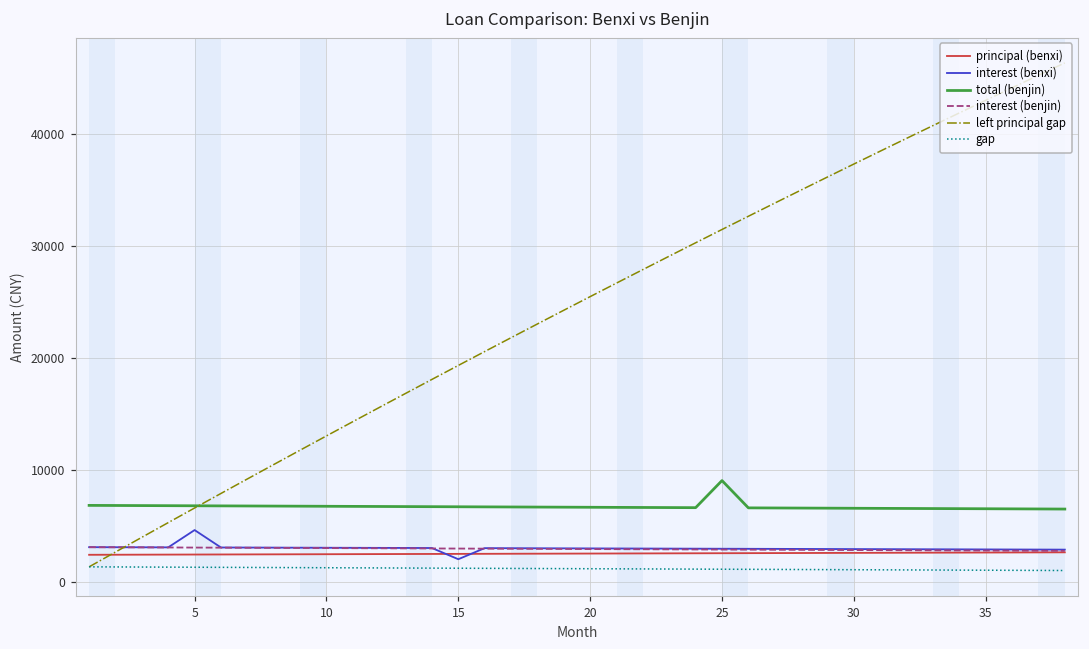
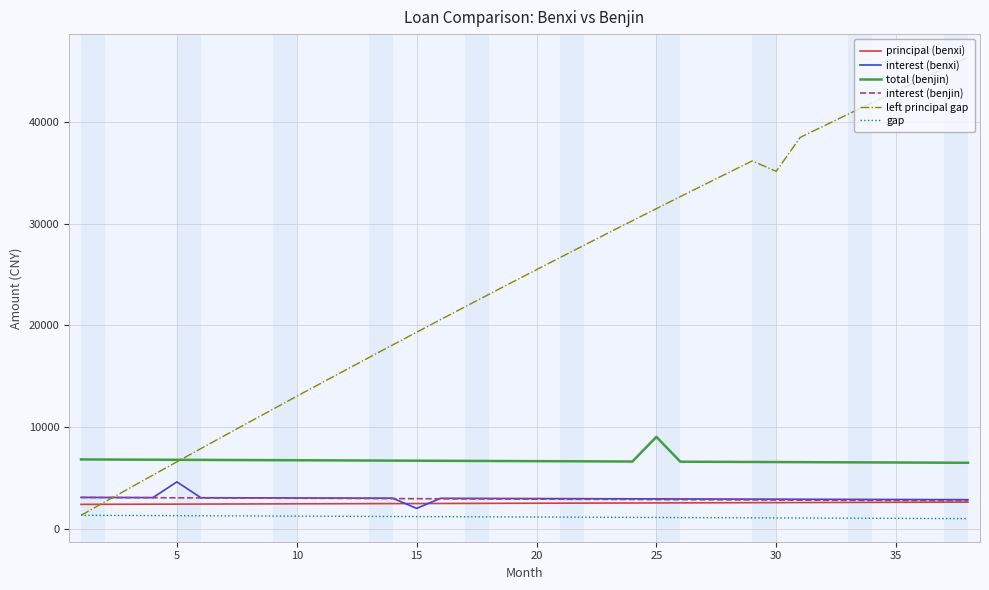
  {
    "principal (benxi)": {
      "5": 2400,
      "10": 2500,
      "15": 2500,
      "20": 2500,
      "25": 2500,
      "30": 2600
    },
    "interest (benxi)": {
      "5": 4600,
      "15": 2000
    },
    "total (benjin)": {
      "10": 6700,
      "15": 6700,
      "20": 6700,
      "25": 9000,
      "30": 6600,
      "35": 6500
    },
    "interest (benjin)": {
      "5": 3100,
      "15": 3000
    },
    "left principal gap": {
      "10": 13000,
      "15": 19300,
      "20": 25500,
      "25": 31500,
-     "30": 37300
+     "30": 35200
    },
    "gap": {
      "5": 1300,
      "10": 1200,
      "15": 1200,
      "20": 1200,
      "25": 1100,
      "30": 1100,
      "35": 1000
    }
  }
